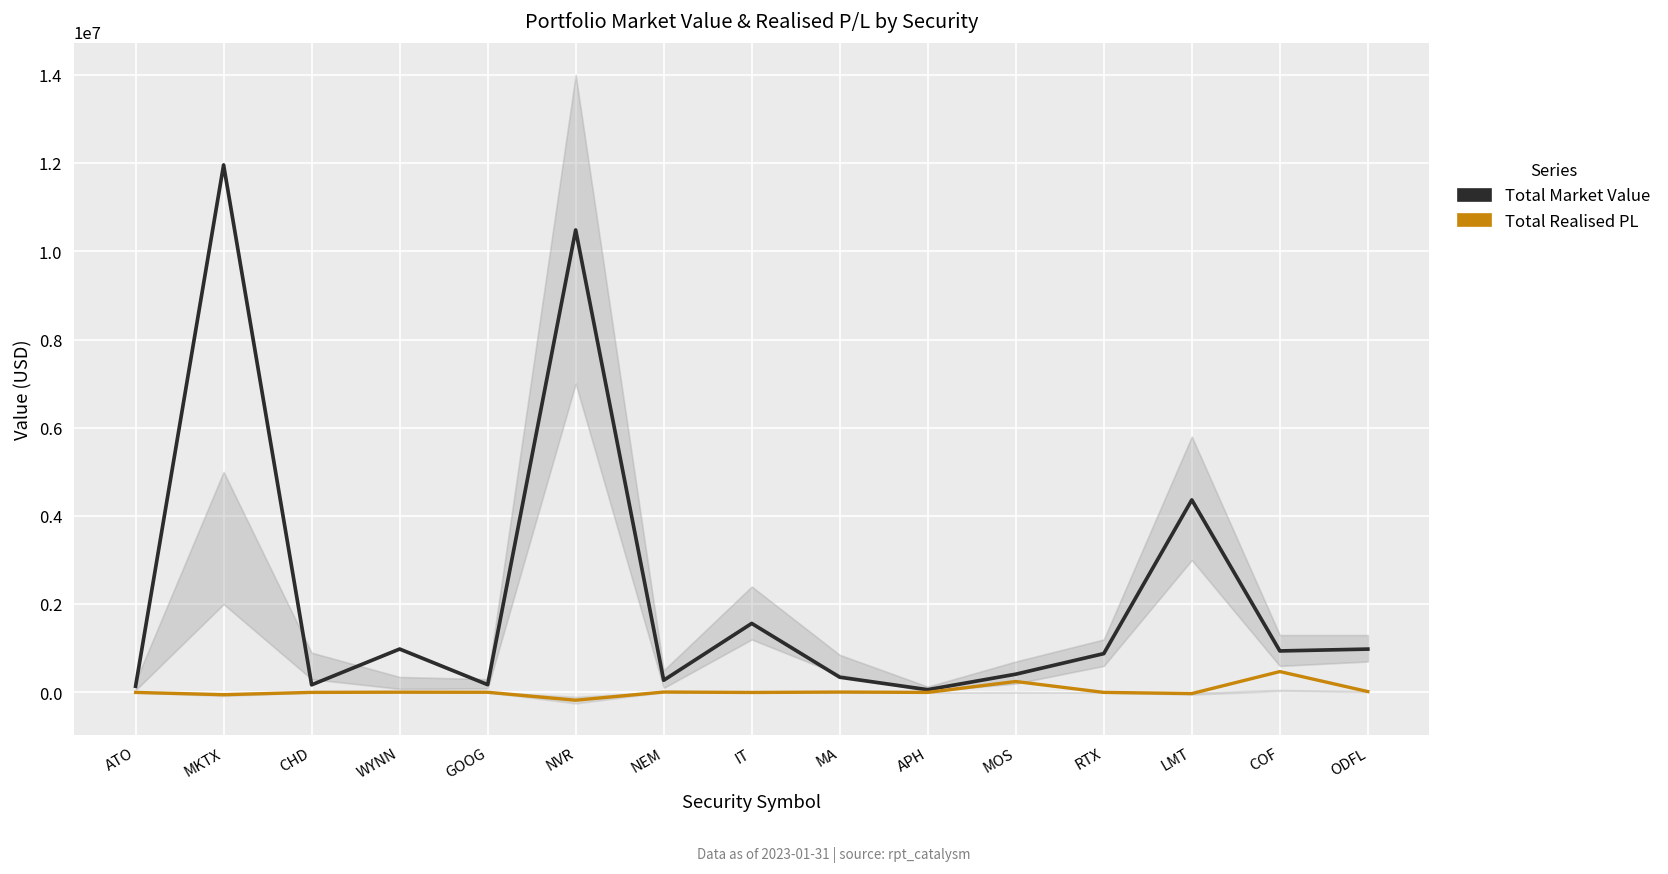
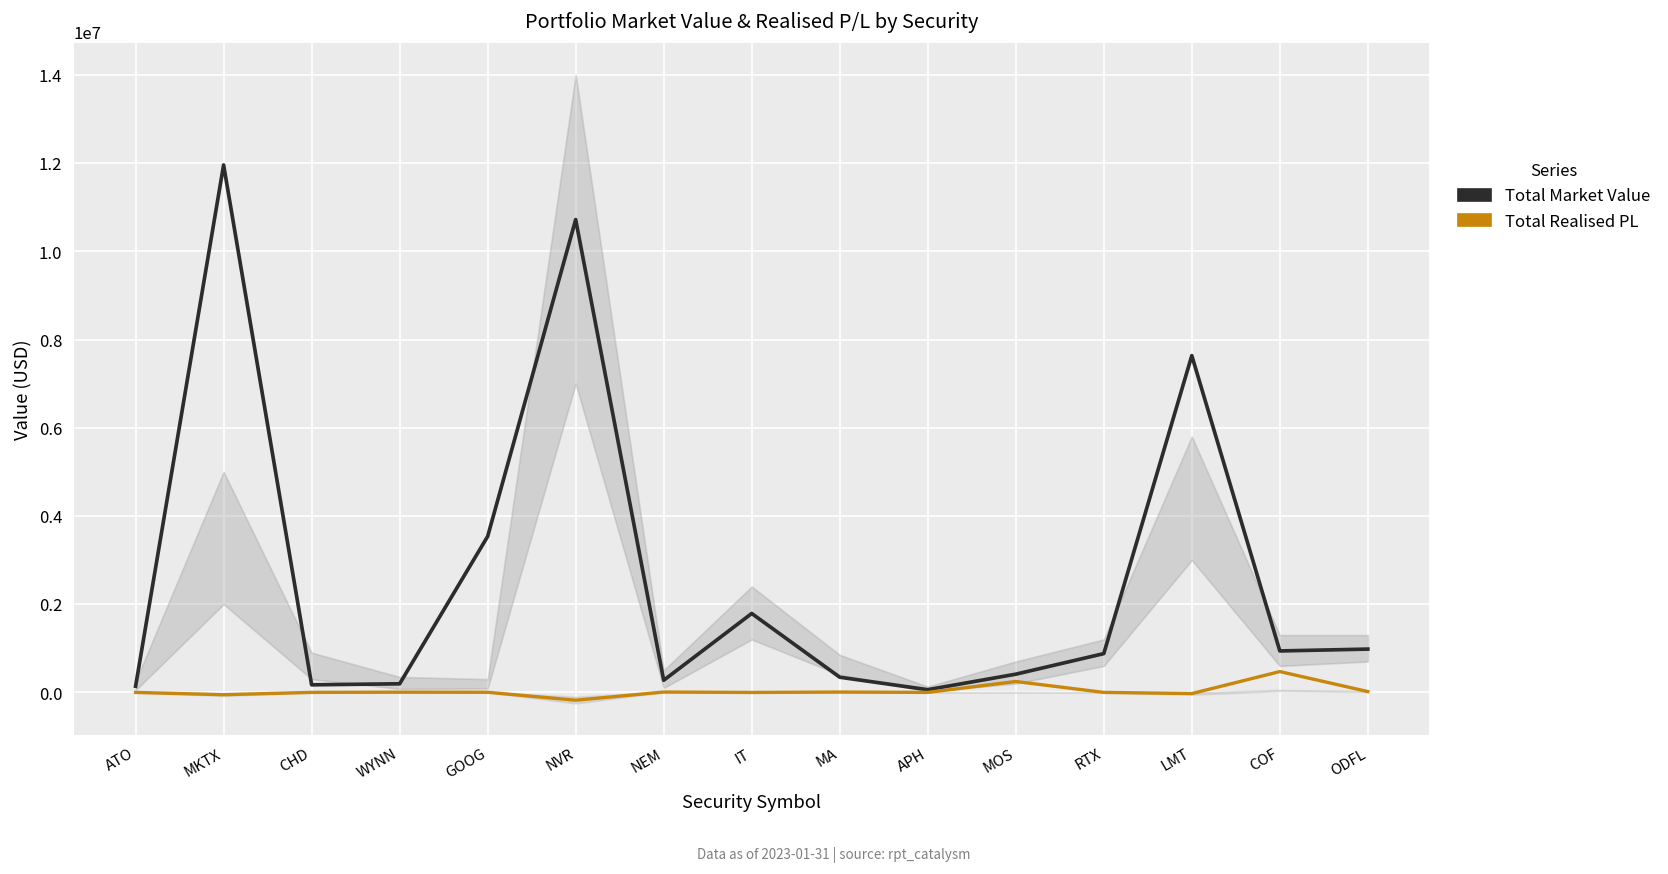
  {
    "Total Market Value": {
      "ATO": 100000,
      "MKTX": 12000000,
      "CHD": 200000,
-     "WYNN": 1000000,
-     "GOOG": 200000,
-     "NVR": 10500000,
+     "WYNN": 200000,
+     "GOOG": 3500000,
+     "NVR": 10700000,
      "NEM": 300000,
-     "IT": 1600000,
+     "IT": 1800000,
      "MA": 300000,
      "MOS": 400000,
      "RTX": 900000,
-     "LMT": 4400000,
+     "LMT": 7600000,
      "COF": 900000,
      "ODFL": 1000000
    },
    "Total Realised PL": {
      "NVR": -200000,
      "MOS": 200000,
      "COF": 500000
    }
  }
